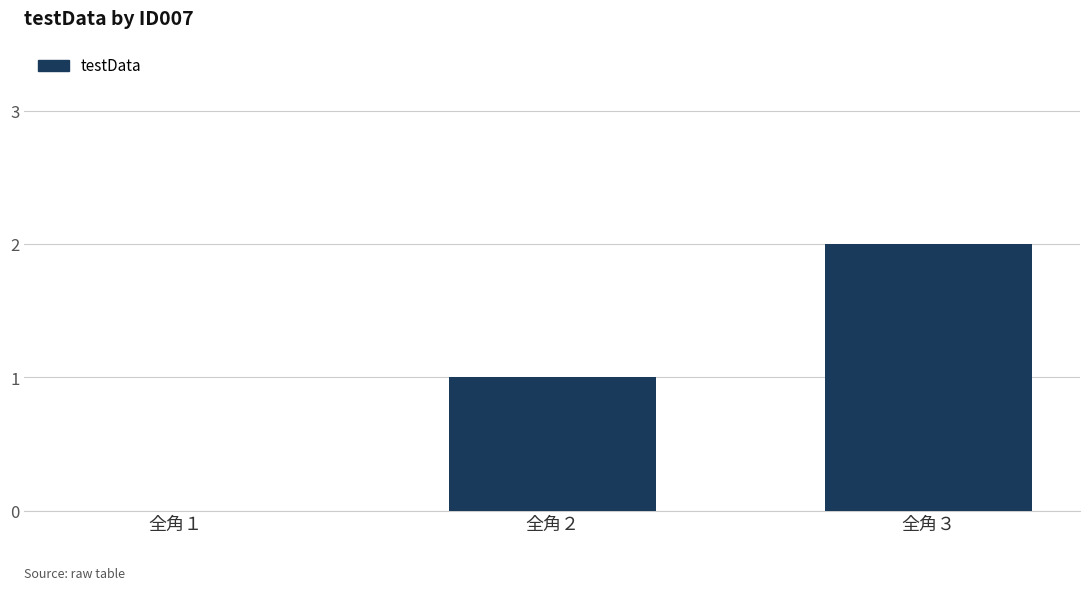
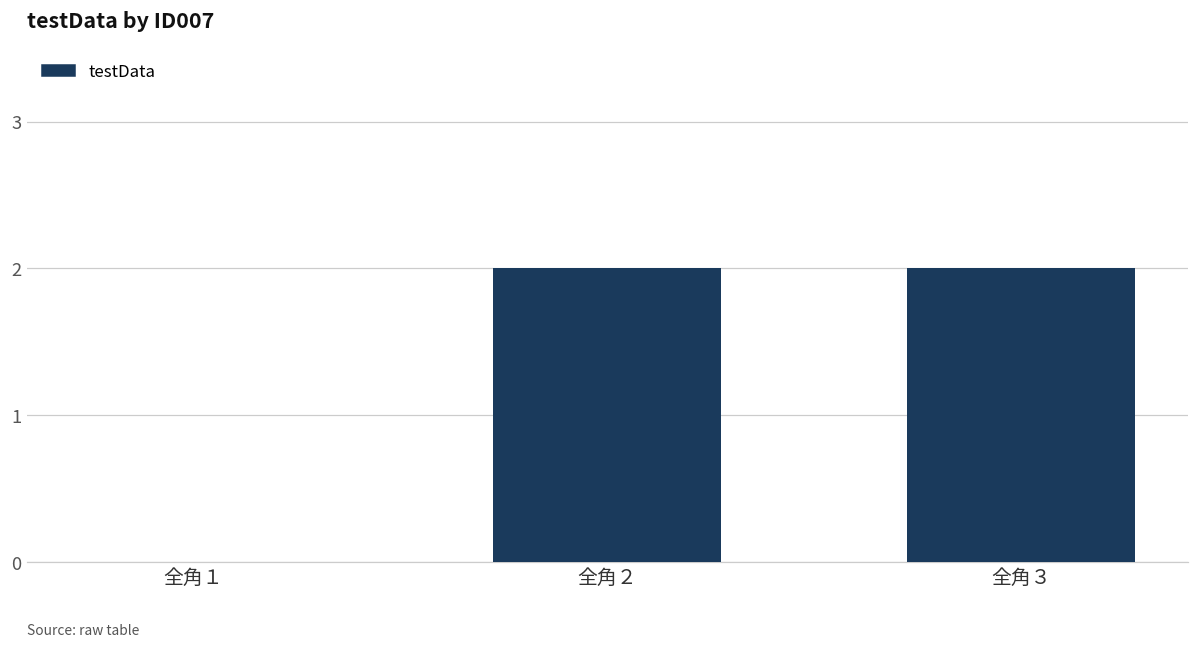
  {
    "全角１": 0,
-   "全角２": 1,
+   "全角２": 2,
    "全角３": 2
  }
